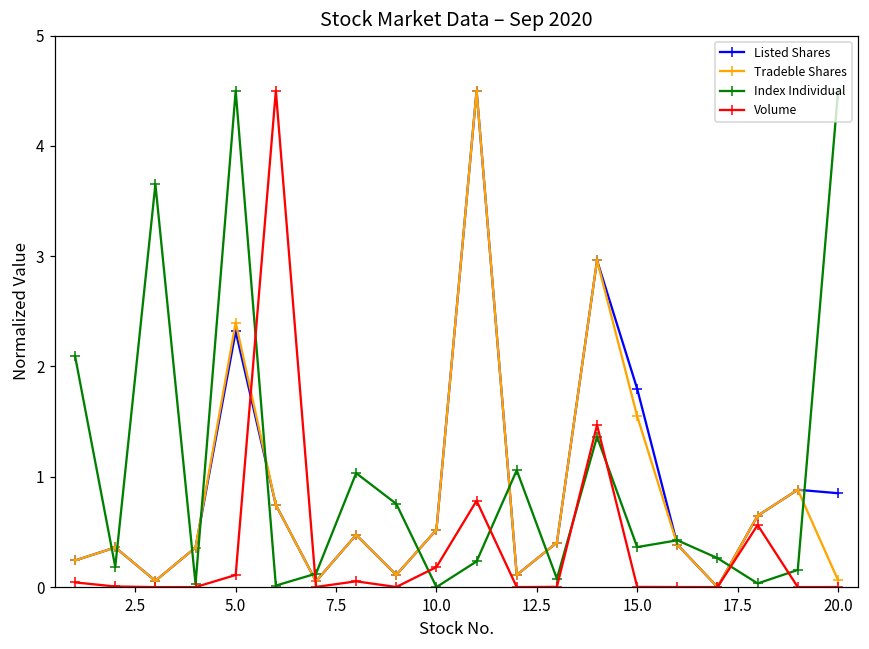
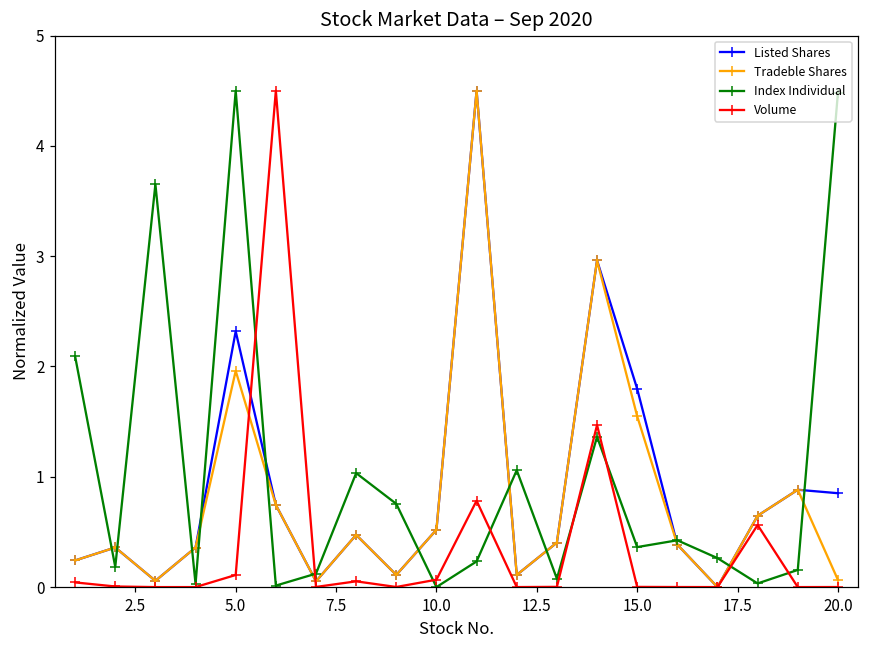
  {
    "Listed Shares": {
      "5.0": 2.32,
      "15.0": 1.80,
      "20.0": 0.85
    },
    "Tradeble Shares": {
-     "5.0": 2.40,
+     "5.0": 1.96,
      "15.0": 1.55,
      "20.0": 0.07
    },
    "Index Individual": {
      "5.0": 4.50,
      "10.0": 0.00,
      "15.0": 0.36
    },
    "Volume": {
      "5.0": 0.11,
-     "10.0": 0.18,
+     "10.0": 0.07,
      "15.0": 0.00,
      "20.0": 0.00
    }
  }
